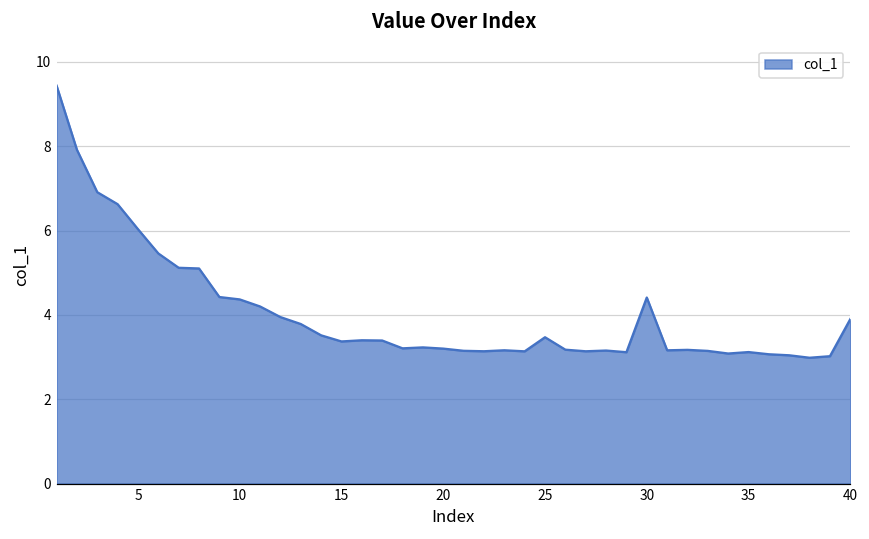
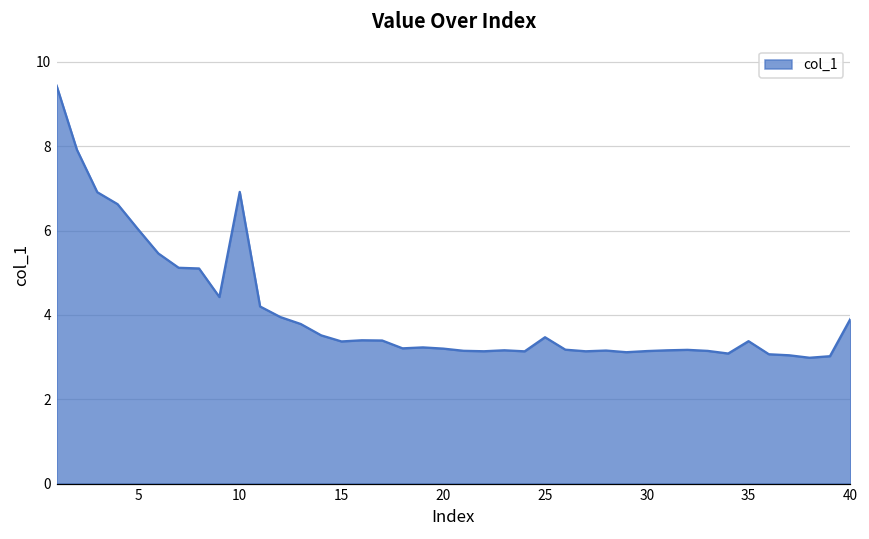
  {
    "5": 6.0,
-   "10": 4.4,
+   "10": 6.9,
    "15": 3.4,
    "20": 3.2,
    "25": 3.5,
-   "30": 4.4,
-   "35": 3.1,
+   "30": 3.1,
+   "35": 3.4,
    "40": 3.9
  }
